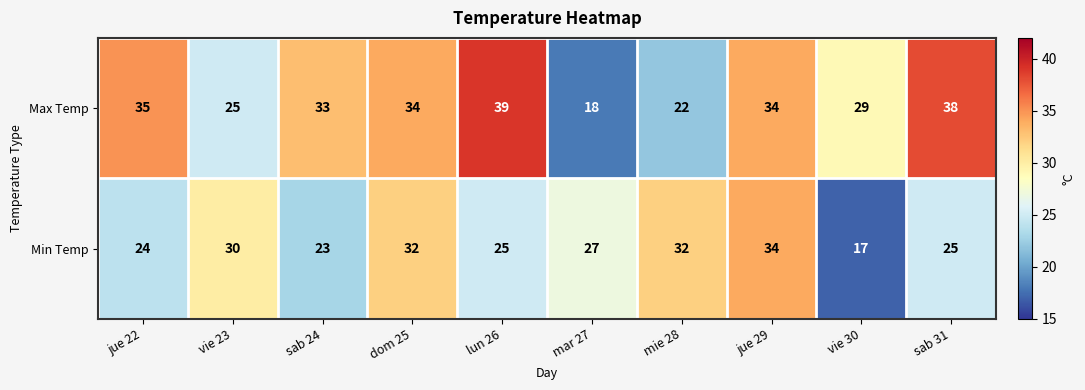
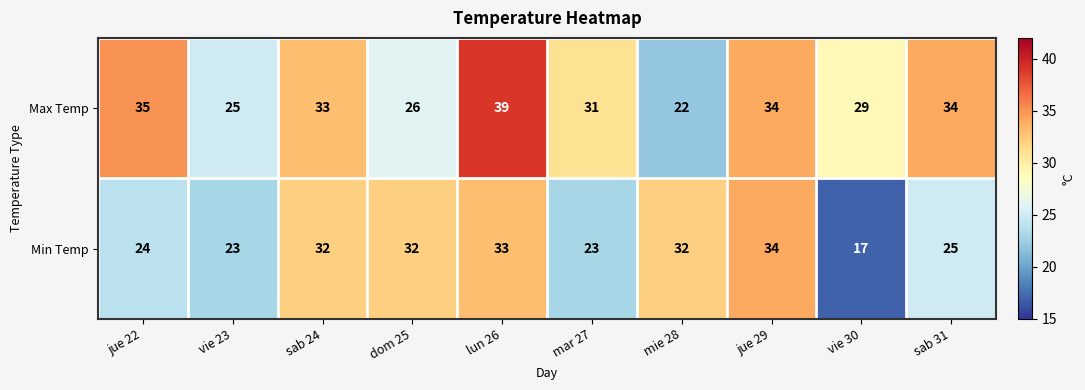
  {
    "Max Temp": {
      "jue 22": 35,
      "vie 23": 25,
      "sab 24": 33,
-     "dom 25": 34,
+     "dom 25": 26,
      "lun 26": 39,
-     "mar 27": 18,
+     "mar 27": 31,
      "mie 28": 22,
      "jue 29": 34,
      "vie 30": 29,
-     "sab 31": 38
+     "sab 31": 34
    },
    "Min Temp": {
      "jue 22": 24,
-     "vie 23": 30,
-     "sab 24": 23,
+     "vie 23": 23,
+     "sab 24": 32,
      "dom 25": 32,
-     "lun 26": 25,
-     "mar 27": 27,
+     "lun 26": 33,
+     "mar 27": 23,
      "mie 28": 32,
      "jue 29": 34,
      "vie 30": 17,
      "sab 31": 25
    }
  }
